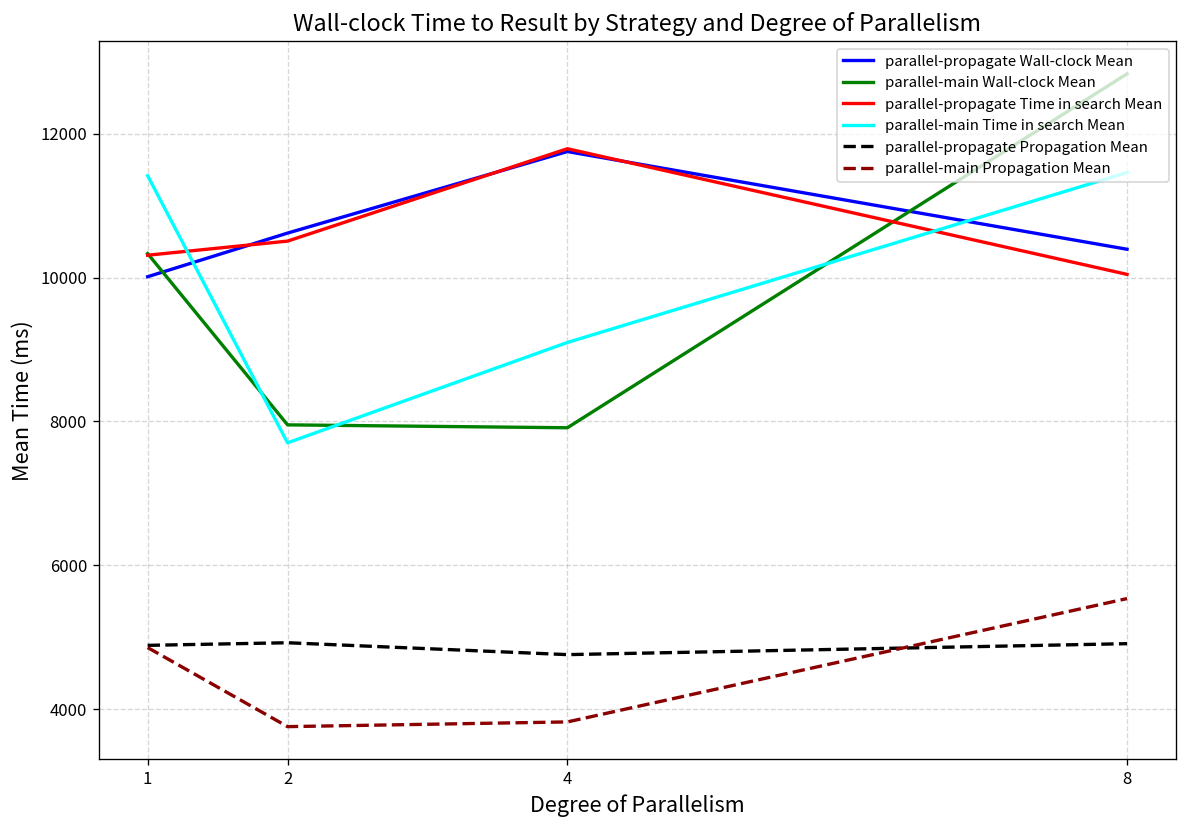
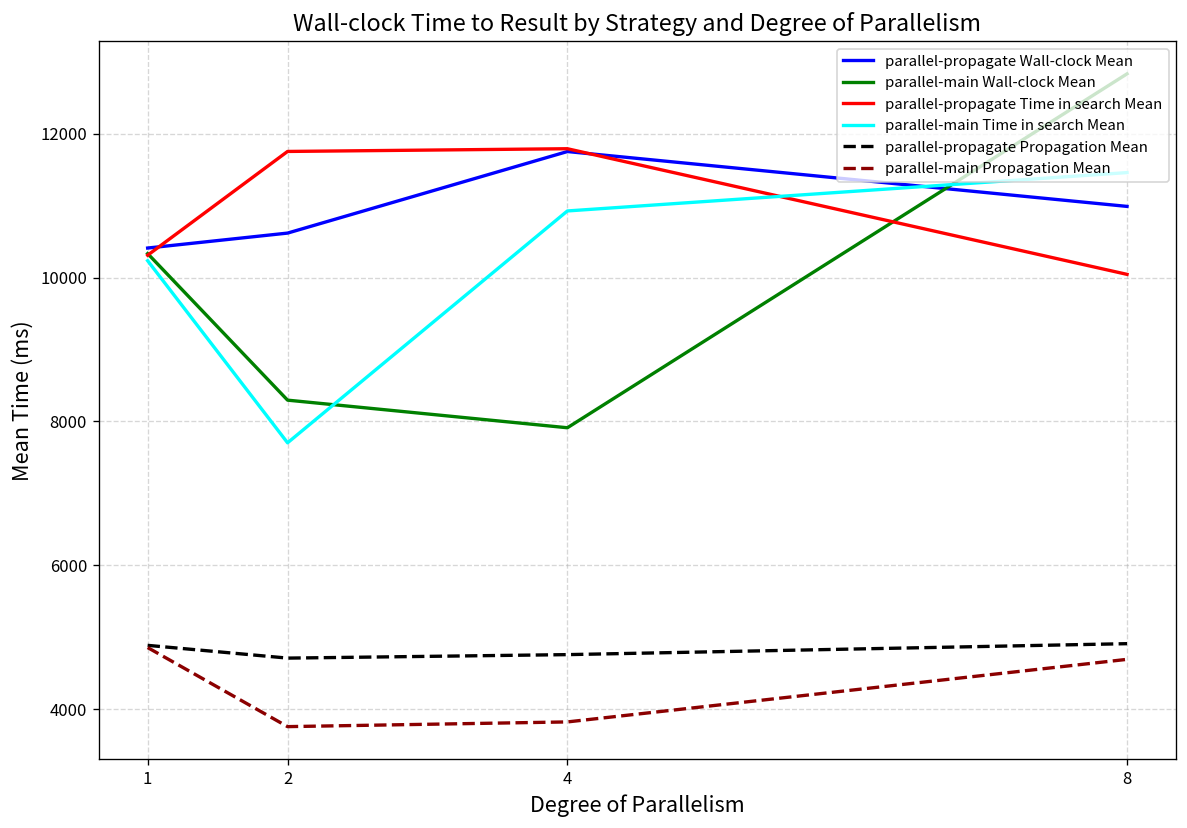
  {
    "parallel-propagate Wall-clock Mean": {
-     "1": 10000,
+     "1": 10400,
      "2": 10600,
-     "8": 10400
+     "8": 11000
    },
    "parallel-main Wall-clock Mean": {
-     "2": 8000,
+     "2": 8300,
      "4": 7900
    },
    "parallel-propagate Time in search Mean": {
-     "2": 10500,
+     "2": 11800,
      "8": 10000
    },
    "parallel-main Time in search Mean": {
-     "1": 11400,
+     "1": 10200,
      "2": 7700,
-     "4": 9100
+     "4": 10900
    },
    "parallel-propagate Propagation Mean": {
-     "2": 4900,
+     "2": 4700,
      "4": 4800,
      "8": 4900
    },
    "parallel-main Propagation Mean": {
      "2": 3800,
      "4": 3800,
-     "8": 5500
+     "8": 4700
    }
  }
